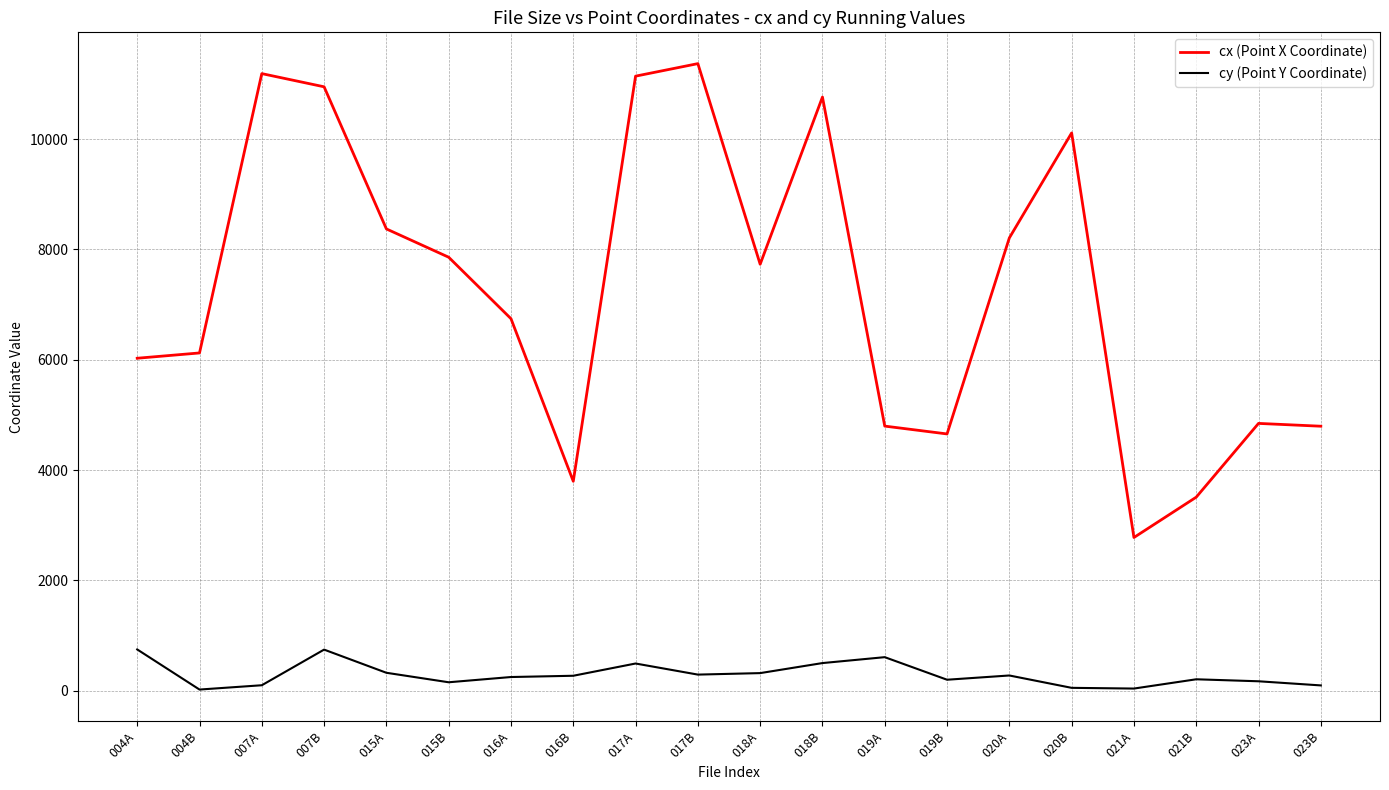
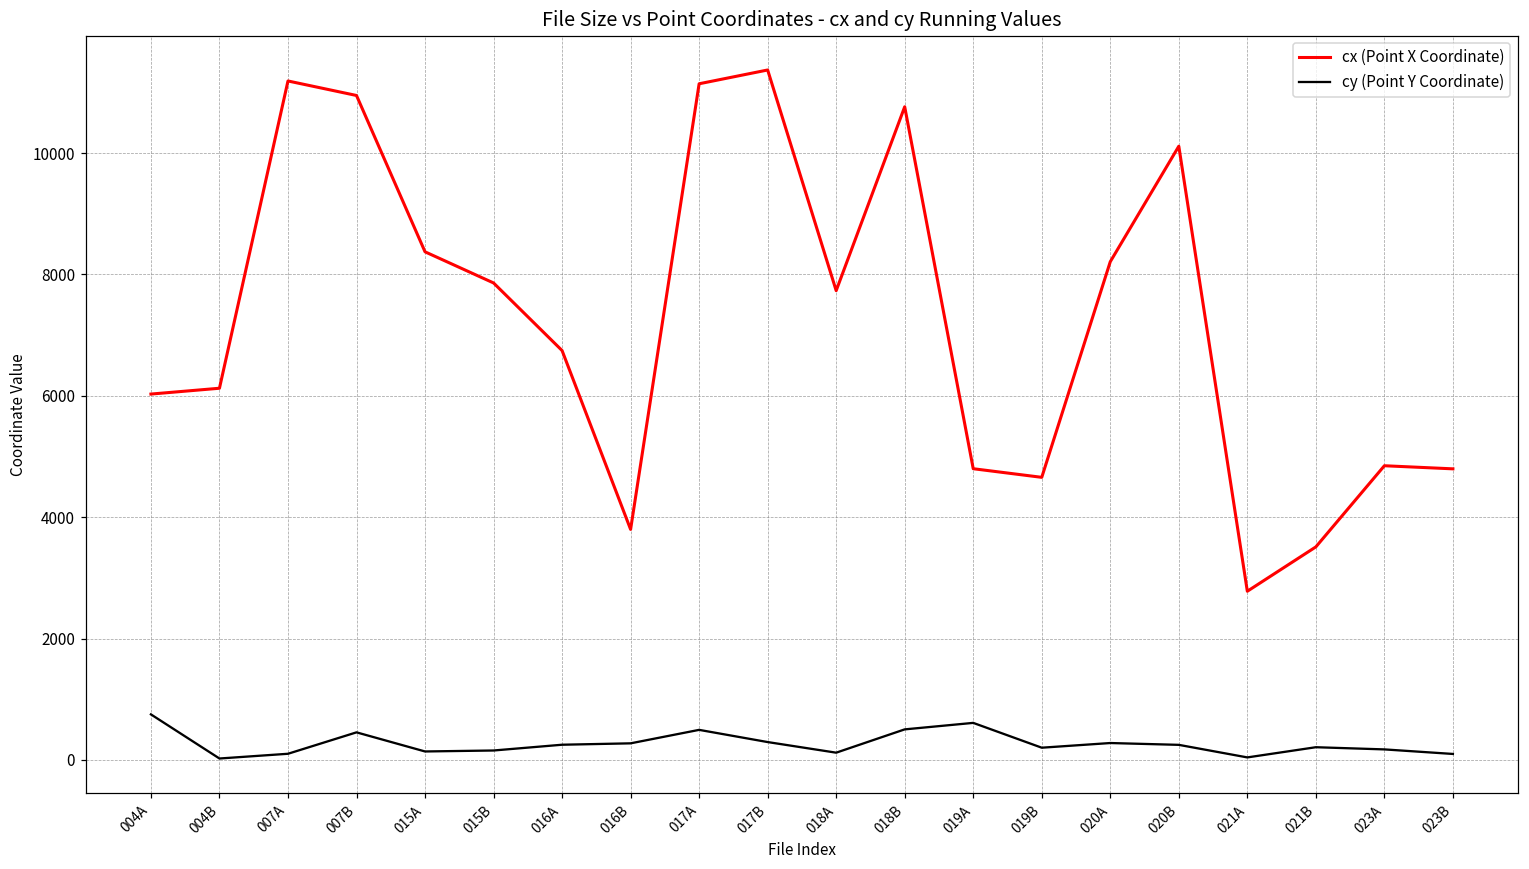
  {
    "cx (Point X Coordinate)": {
      "004A": 6000,
      "004B": 6100,
      "007A": 11200,
      "007B": 10900,
      "015A": 8400,
      "015B": 7900,
      "016A": 6700,
      "016B": 3800,
      "017A": 11100,
      "017B": 11400,
      "018A": 7700,
      "018B": 10800,
      "019A": 4800,
      "019B": 4700,
      "020A": 8200,
      "020B": 10100,
      "021A": 2800,
      "021B": 3500,
      "023A": 4800,
      "023B": 4800
    },
    "cy (Point Y Coordinate)": {
      "004A": 800,
      "004B": 0,
      "007A": 100,
-     "007B": 700,
-     "015A": 300,
+     "007B": 500,
+     "015A": 100,
      "015B": 200,
      "016A": 300,
      "016B": 300,
      "017A": 500,
      "017B": 300,
-     "018A": 300,
+     "018A": 100,
      "018B": 500,
      "019A": 600,
      "019B": 200,
      "020A": 300,
-     "020B": 100,
+     "020B": 200,
      "021A": 0,
      "021B": 200,
      "023A": 200,
      "023B": 100
    }
  }
